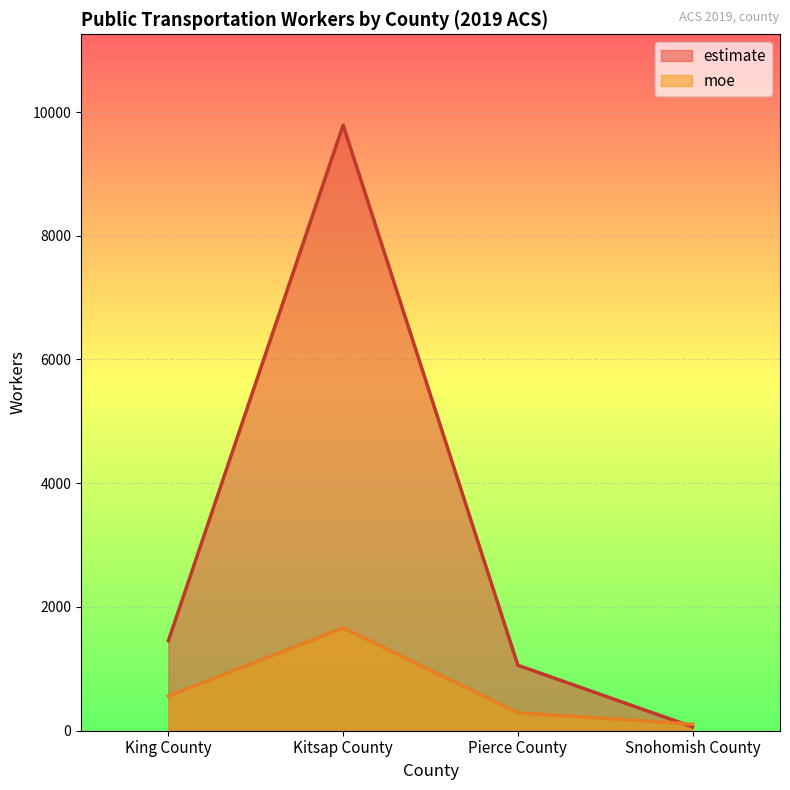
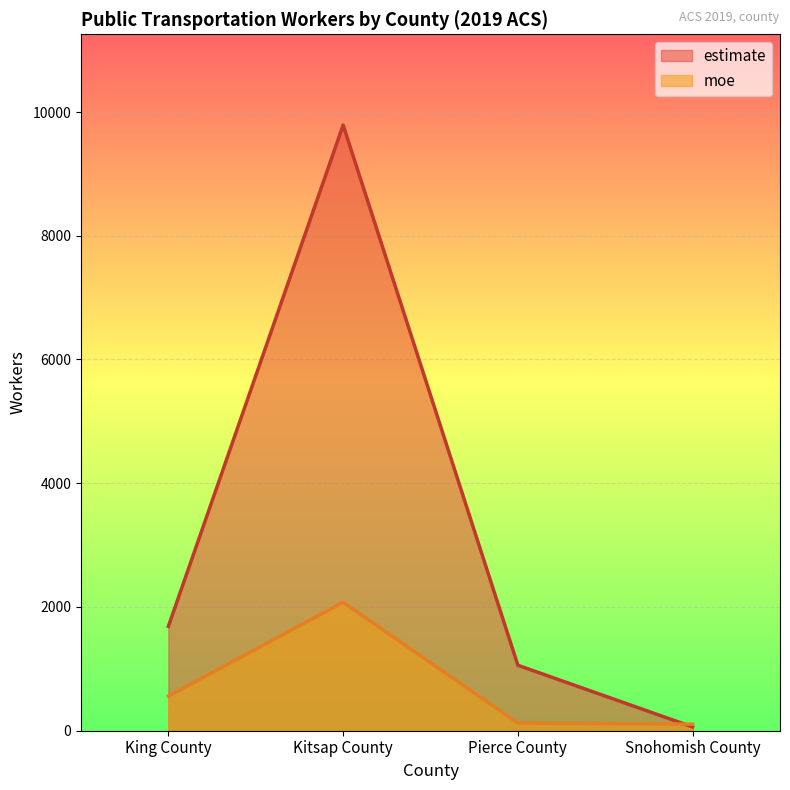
  {
    "estimate": {
-     "King County": 1500,
+     "King County": 1700,
      "Kitsap County": 9800,
      "Pierce County": 1100,
      "Snohomish County": 100
    },
    "moe": {
      "King County": 600,
-     "Kitsap County": 1700,
-     "Pierce County": 300,
+     "Kitsap County": 2100,
+     "Pierce County": 100,
      "Snohomish County": 100
    }
  }
